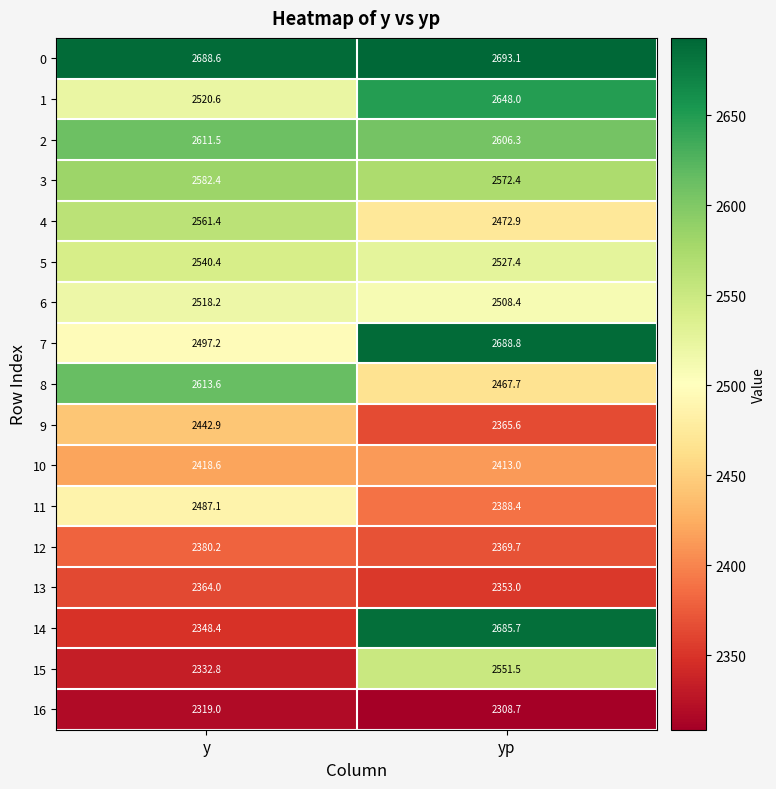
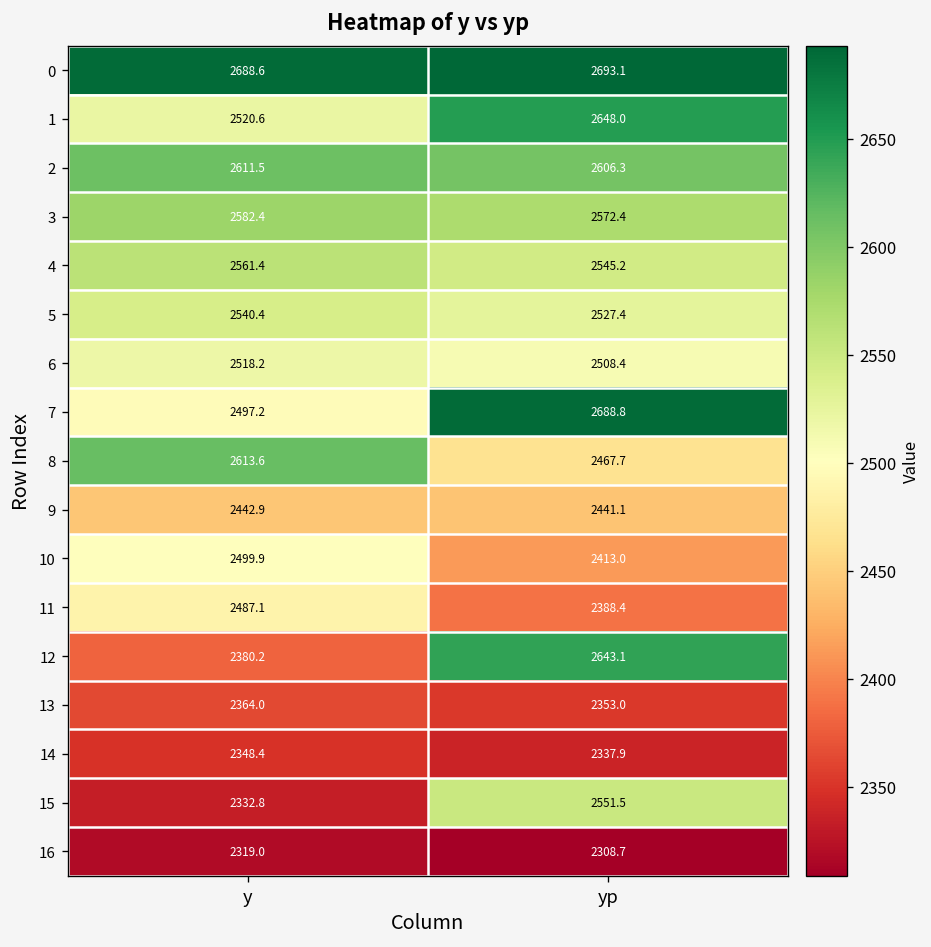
  {
    "0": {
      "y": 2688.6,
      "yp": 2693.1
    },
    "1": {
      "y": 2520.6,
      "yp": 2648.0
    },
    "2": {
      "y": 2611.5,
      "yp": 2606.3
    },
    "3": {
      "y": 2582.4,
      "yp": 2572.4
    },
    "4": {
      "y": 2561.4,
-     "yp": 2472.9
+     "yp": 2545.2
    },
    "5": {
      "y": 2540.4,
      "yp": 2527.4
    },
    "6": {
      "y": 2518.2,
      "yp": 2508.4
    },
    "7": {
      "y": 2497.2,
      "yp": 2688.8
    },
    "8": {
      "y": 2613.6,
      "yp": 2467.7
    },
    "9": {
      "y": 2442.9,
-     "yp": 2365.6
+     "yp": 2441.1
    },
    "10": {
-     "y": 2418.6,
+     "y": 2499.9,
      "yp": 2413.0
    },
    "11": {
      "y": 2487.1,
      "yp": 2388.4
    },
    "12": {
      "y": 2380.2,
-     "yp": 2369.7
+     "yp": 2643.1
    },
    "13": {
      "y": 2364.0,
      "yp": 2353.0
    },
    "14": {
      "y": 2348.4,
-     "yp": 2685.7
+     "yp": 2337.9
    },
    "15": {
      "y": 2332.8,
      "yp": 2551.5
    },
    "16": {
      "y": 2319.0,
      "yp": 2308.7
    }
  }
